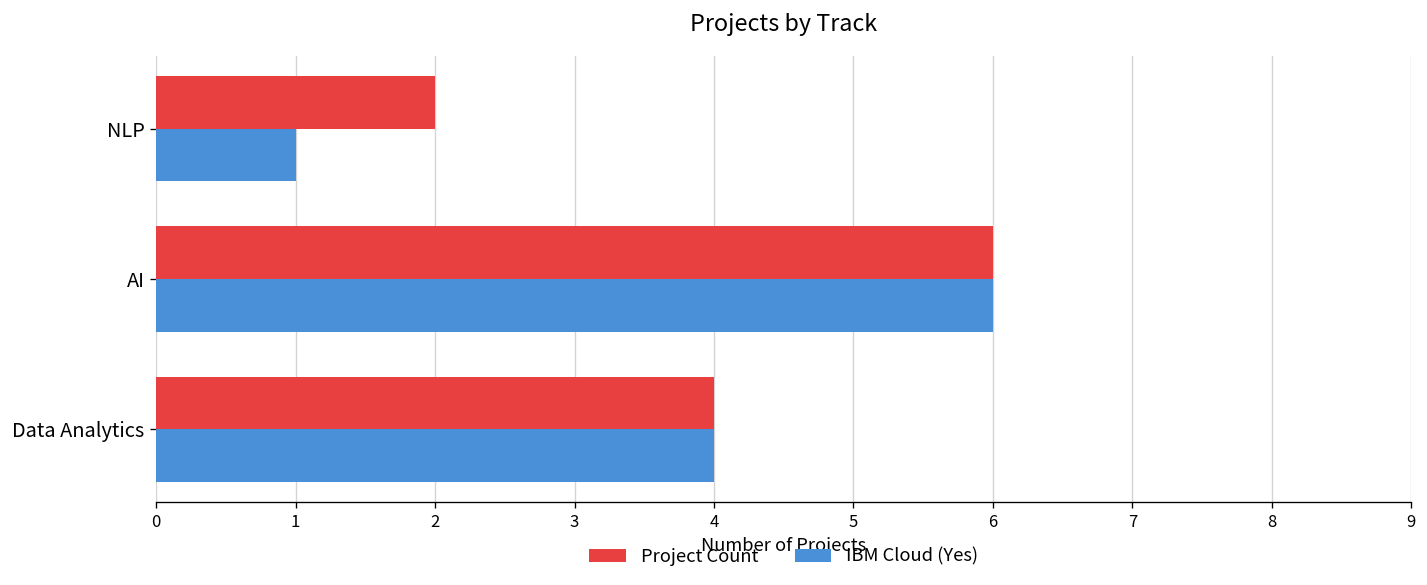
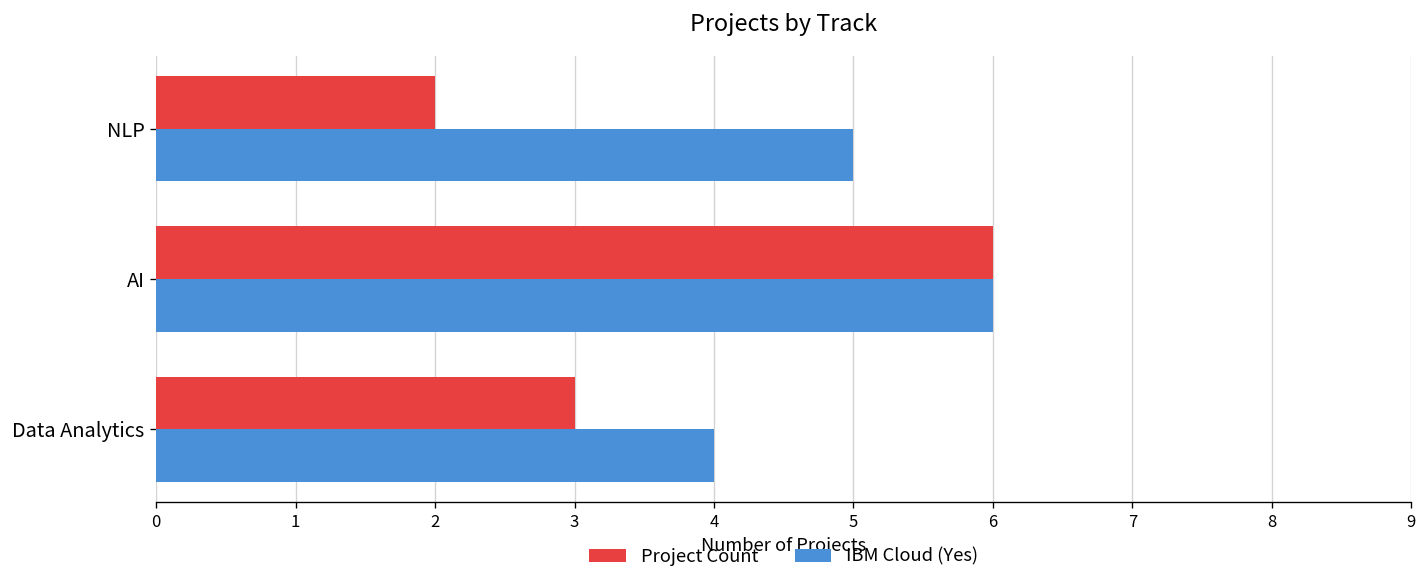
  {
    "Project Count": {
      "NLP": 2,
      "AI": 6,
-     "Data Analytics": 4
+     "Data Analytics": 3
    },
    "IBM Cloud (Yes)": {
-     "NLP": 1,
+     "NLP": 5,
      "AI": 6,
      "Data Analytics": 4
    }
  }
